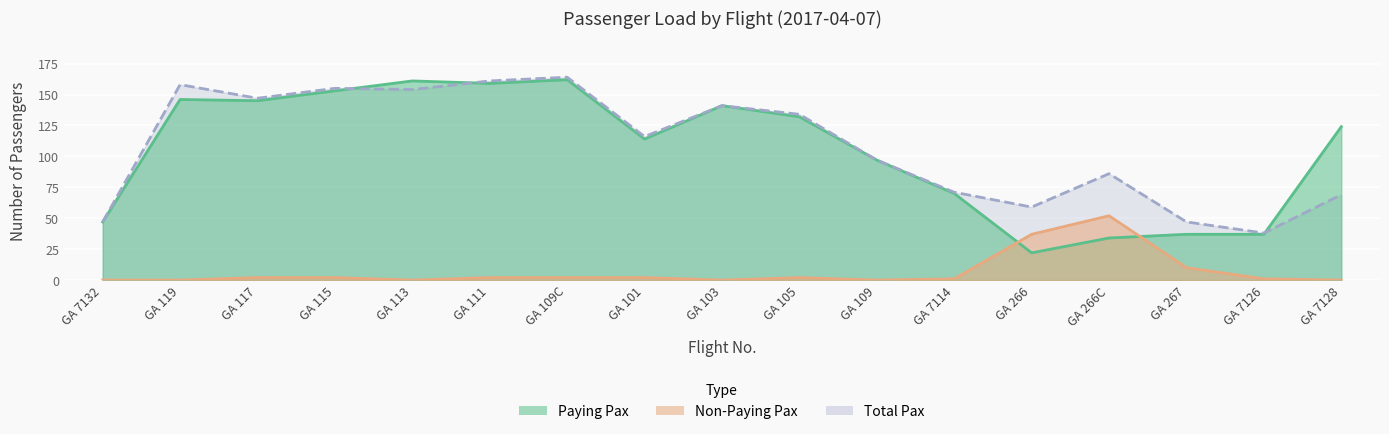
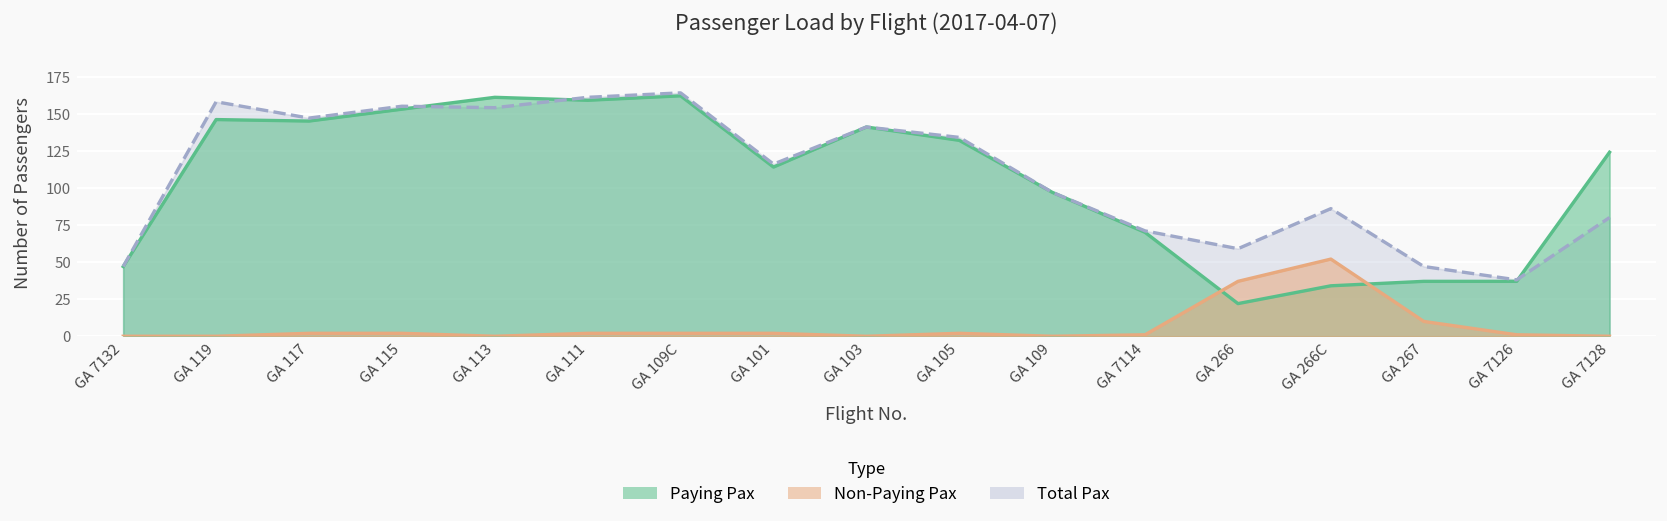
  {
    "Paying Pax": {
      "GA 119": 146,
      "GA 113": 161,
      "GA 266": 22,
      "GA 266C": 34,
      "GA 267": 37,
      "GA 7128": 124
    },
    "Non-Paying Pax": {
      "GA 7132": 0,
      "GA 119": 0,
      "GA 117": 2,
      "GA 115": 2,
      "GA 113": 0,
      "GA 111": 2,
      "GA 109C": 2,
      "GA 101": 2,
      "GA 103": 0,
      "GA 105": 2,
      "GA 109": 0,
      "GA 7114": 1,
      "GA 266": 37,
      "GA 266C": 52,
      "GA 267": 10,
      "GA 7126": 1,
      "GA 7128": 0
    },
    "Total Pax": {
      "GA 119": 158,
      "GA 113": 154,
      "GA 266": 59,
      "GA 266C": 86,
      "GA 267": 47,
-     "GA 7128": 69
+     "GA 7128": 80
    }
  }
